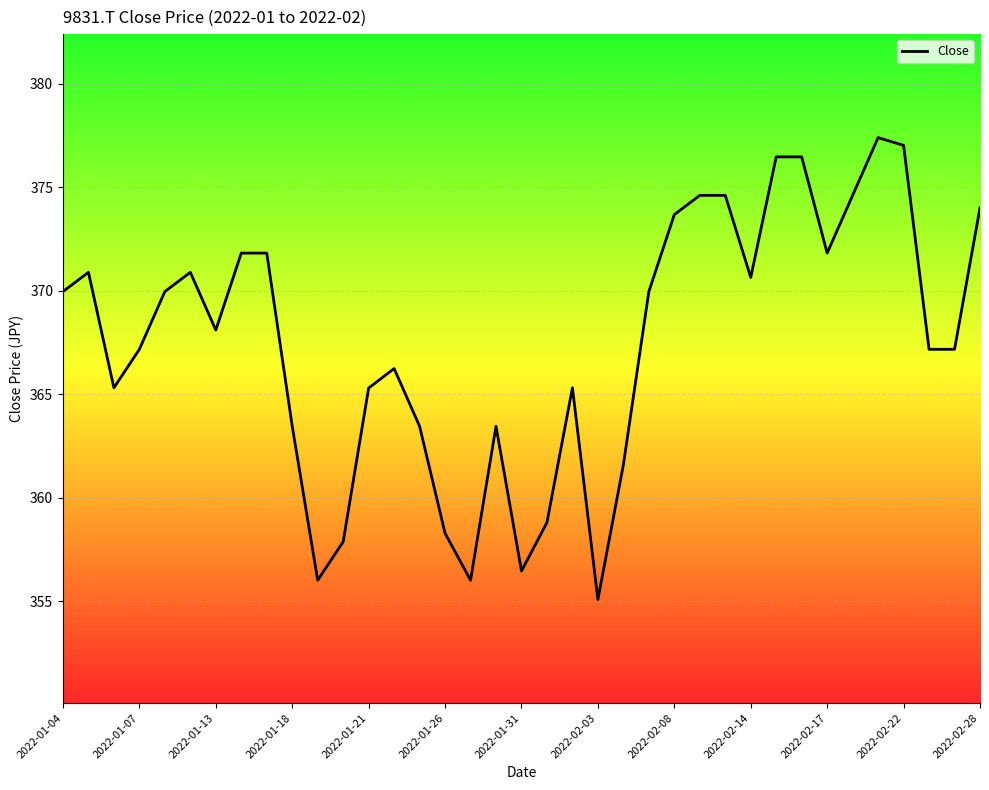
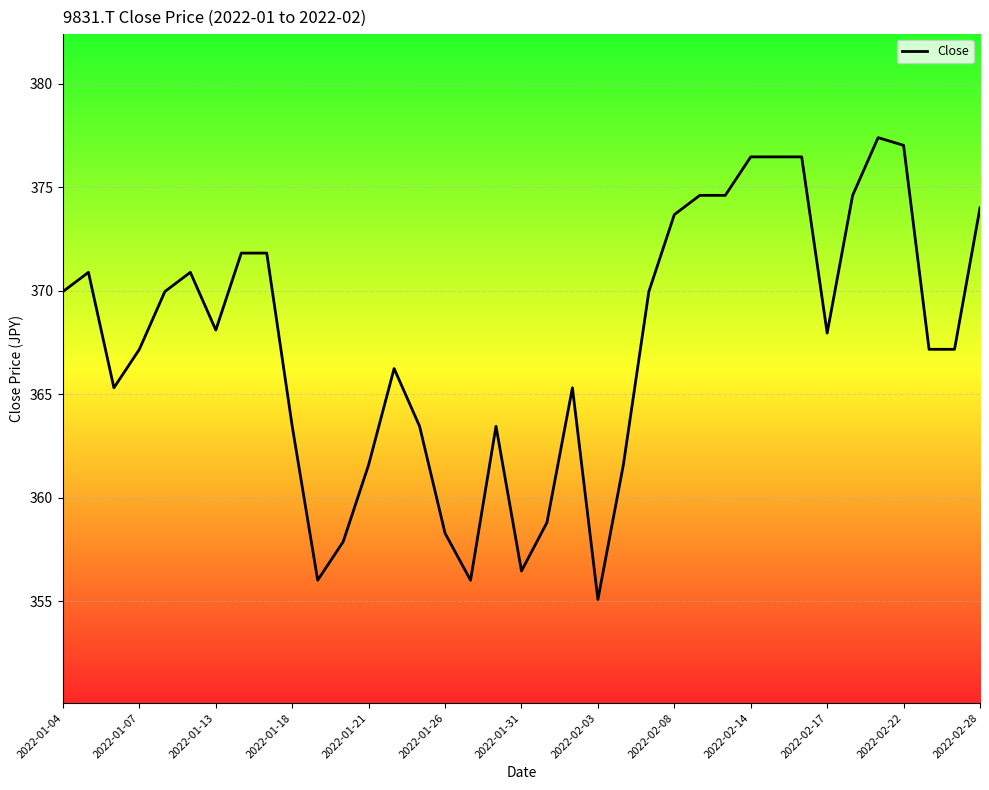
  {
    "2022-01-04": 370.0,
    "2022-01-07": 367.2,
    "2022-01-13": 368.1,
    "2022-01-18": 363.5,
-   "2022-01-21": 365.3,
+   "2022-01-21": 361.6,
    "2022-01-26": 358.3,
    "2022-01-31": 356.5,
    "2022-02-03": 355.1,
    "2022-02-08": 373.7,
-   "2022-02-14": 370.6,
-   "2022-02-17": 371.8,
+   "2022-02-14": 376.5,
+   "2022-02-17": 368.0,
    "2022-02-22": 377.0,
    "2022-02-28": 374.0
  }
